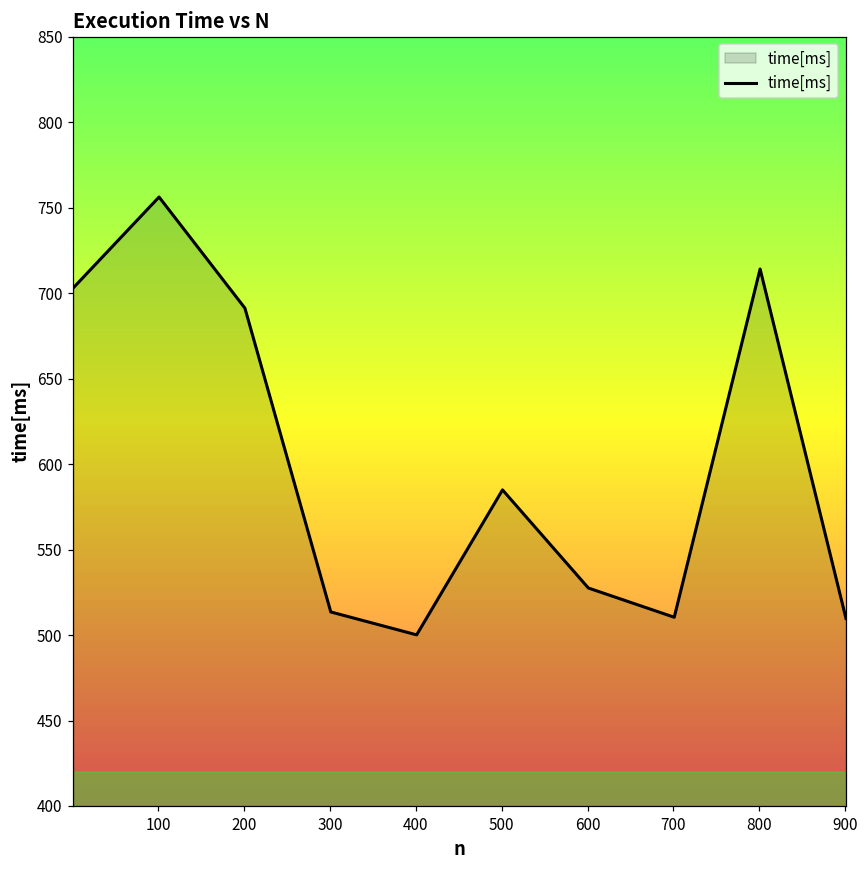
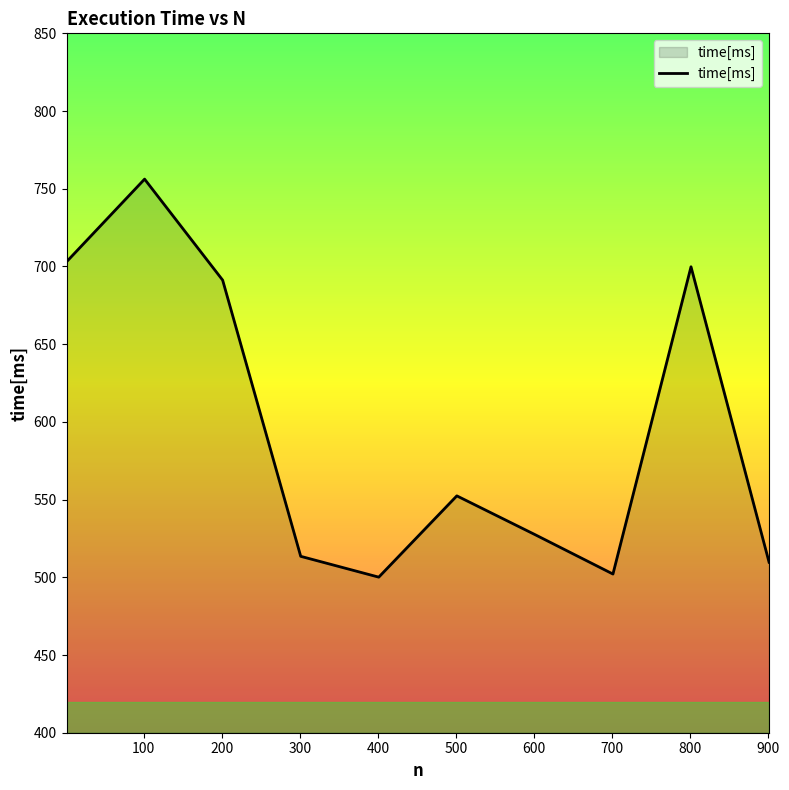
  {
    "100": 756,
    "200": 691,
    "300": 514,
    "400": 500,
-   "500": 585,
+   "500": 552,
    "600": 528,
-   "700": 510,
-   "800": 714,
+   "700": 502,
+   "800": 700,
    "900": 510
  }
